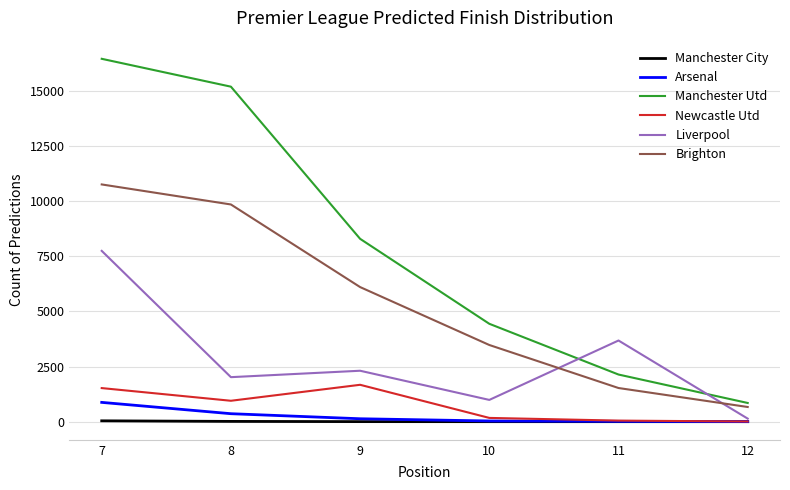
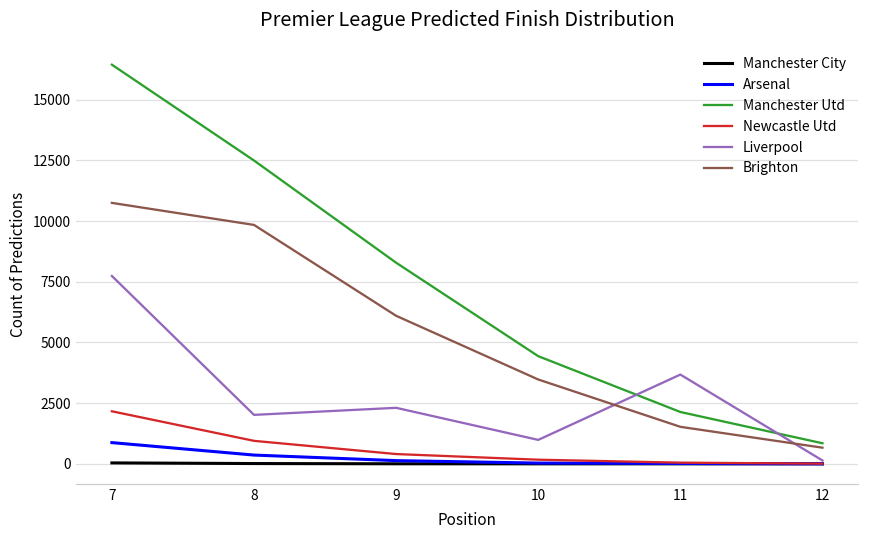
  {
    "Manchester City": {
      "7": 0,
      "8": 0,
      "9": 0
    },
    "Arsenal": {
      "7": 900,
      "8": 400,
      "9": 100
    },
    "Manchester Utd": {
      "7": 16400,
-     "8": 15200,
+     "8": 12500,
      "9": 8300,
      "10": 4400,
      "11": 2100,
      "12": 800
    },
    "Newcastle Utd": {
-     "7": 1500,
+     "7": 2200,
      "8": 900,
-     "9": 1700,
+     "9": 400,
      "10": 200
    },
    "Liverpool": {
      "7": 7700,
      "8": 2000,
      "9": 2300,
      "10": 1000,
      "11": 3700,
      "12": 100
    },
    "Brighton": {
      "7": 10800,
      "8": 9800,
      "9": 6100,
      "10": 3500,
      "11": 1500,
      "12": 700
    }
  }
